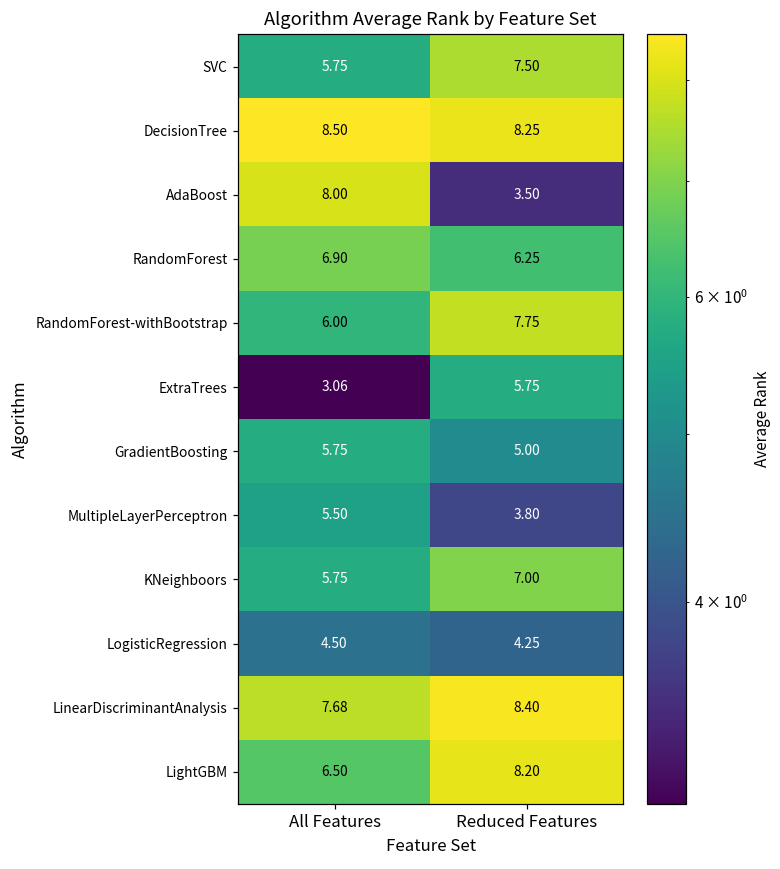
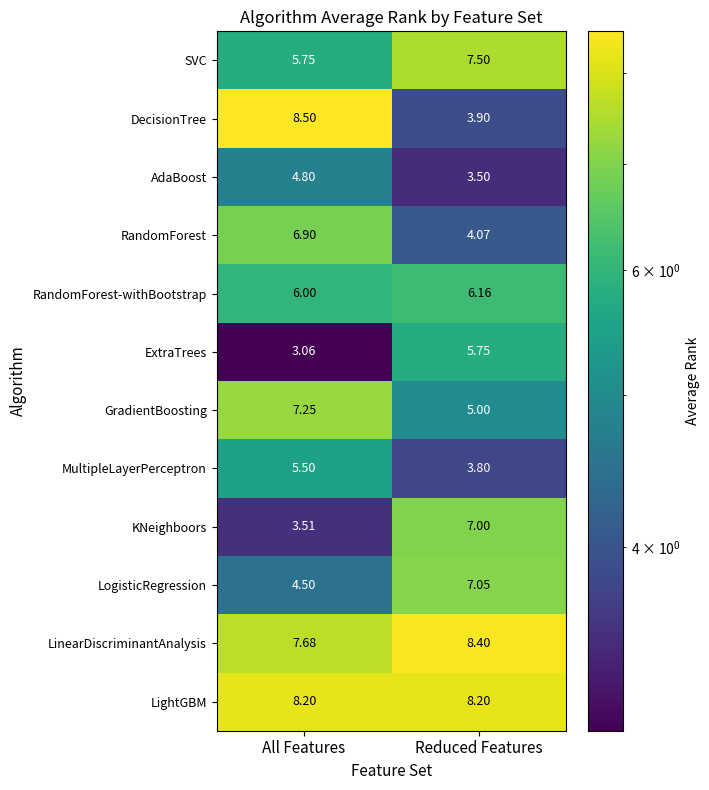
  {
    "SVC": {
      "All Features": 5.75,
      "Reduced Features": 7.50
    },
    "DecisionTree": {
      "All Features": 8.50,
-     "Reduced Features": 8.25
+     "Reduced Features": 3.90
    },
    "AdaBoost": {
-     "All Features": 8.00,
+     "All Features": 4.80,
      "Reduced Features": 3.50
    },
    "RandomForest": {
      "All Features": 6.90,
-     "Reduced Features": 6.25
+     "Reduced Features": 4.07
    },
    "RandomForest-withBootstrap": {
      "All Features": 6.00,
-     "Reduced Features": 7.75
+     "Reduced Features": 6.16
    },
    "ExtraTrees": {
      "All Features": 3.06,
      "Reduced Features": 5.75
    },
    "GradientBoosting": {
-     "All Features": 5.75,
+     "All Features": 7.25,
      "Reduced Features": 5.00
    },
    "MultipleLayerPerceptron": {
      "All Features": 5.50,
      "Reduced Features": 3.80
    },
    "KNeighboors": {
-     "All Features": 5.75,
+     "All Features": 3.51,
      "Reduced Features": 7.00
    },
    "LogisticRegression": {
      "All Features": 4.50,
-     "Reduced Features": 4.25
+     "Reduced Features": 7.05
    },
    "LinearDiscriminantAnalysis": {
      "All Features": 7.68,
      "Reduced Features": 8.40
    },
    "LightGBM": {
-     "All Features": 6.50,
+     "All Features": 8.20,
      "Reduced Features": 8.20
    }
  }
